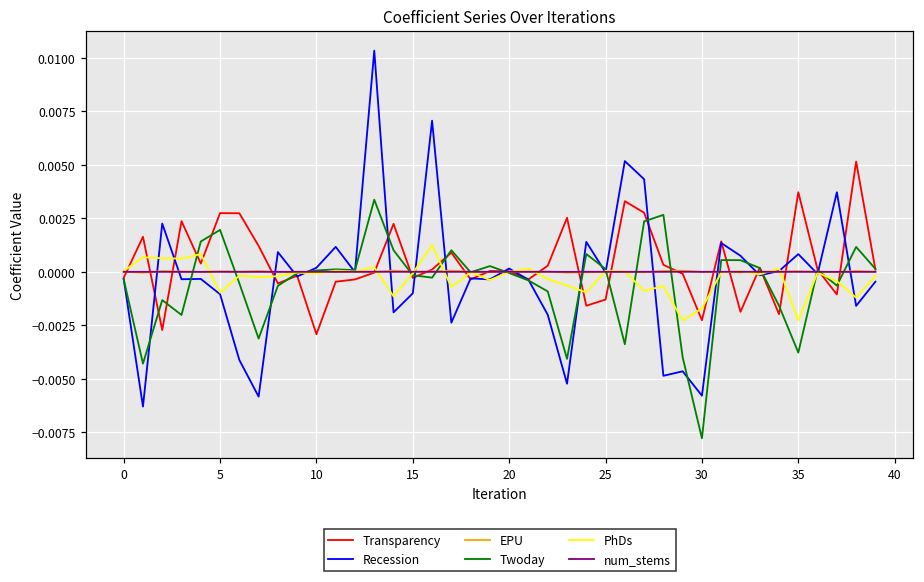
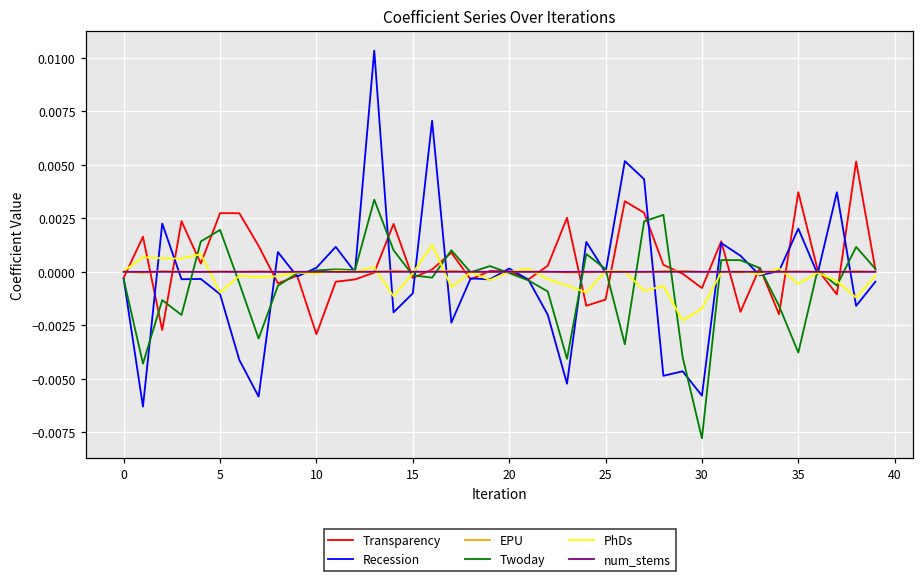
  {
    "Transparency": {
      "5": 0.0027,
      "10": -0.0029,
      "25": -0.0013,
-     "30": -0.0023,
+     "30": -0.0008,
      "35": 0.0037
    },
    "Recession": {
      "15": -0.0010,
      "30": -0.0058,
-     "35": 0.0008
+     "35": 0.0020
    },
    "Twoday": {
      "5": 0.0020,
      "30": -0.0078,
      "35": -0.0038
    },
    "PhDs": {
      "30": -0.0017,
-     "35": -0.0023
+     "35": -0.0006
    }
  }
